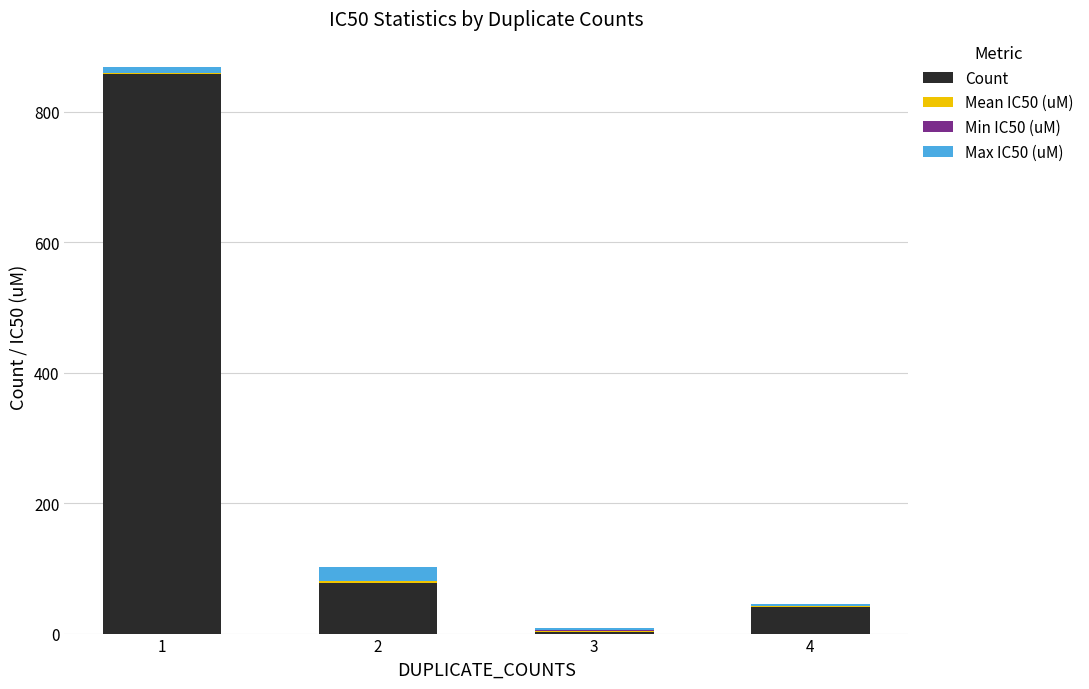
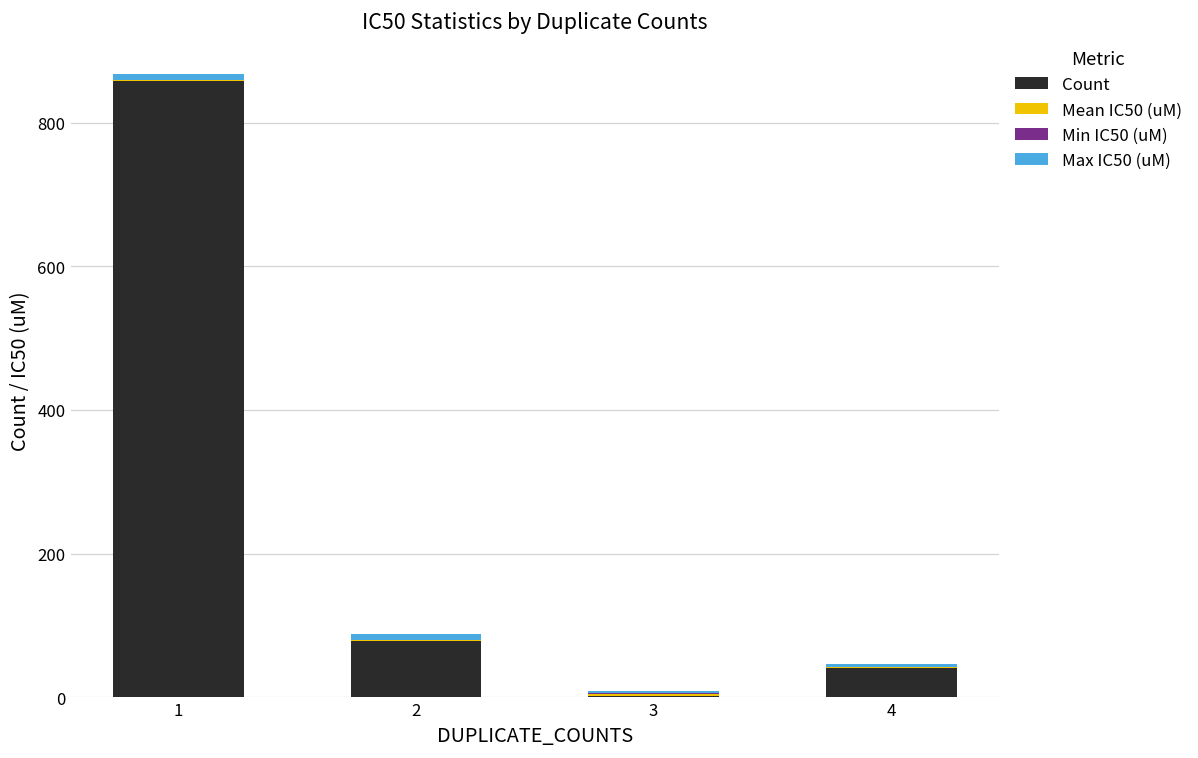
  {
    "Count": {
      "1": 860,
      "2": 80,
      "4": 40
    },
    "Max IC50 (uM)": {
      "1": 10,
-     "2": 20
+     "2": 10
    }
  }
